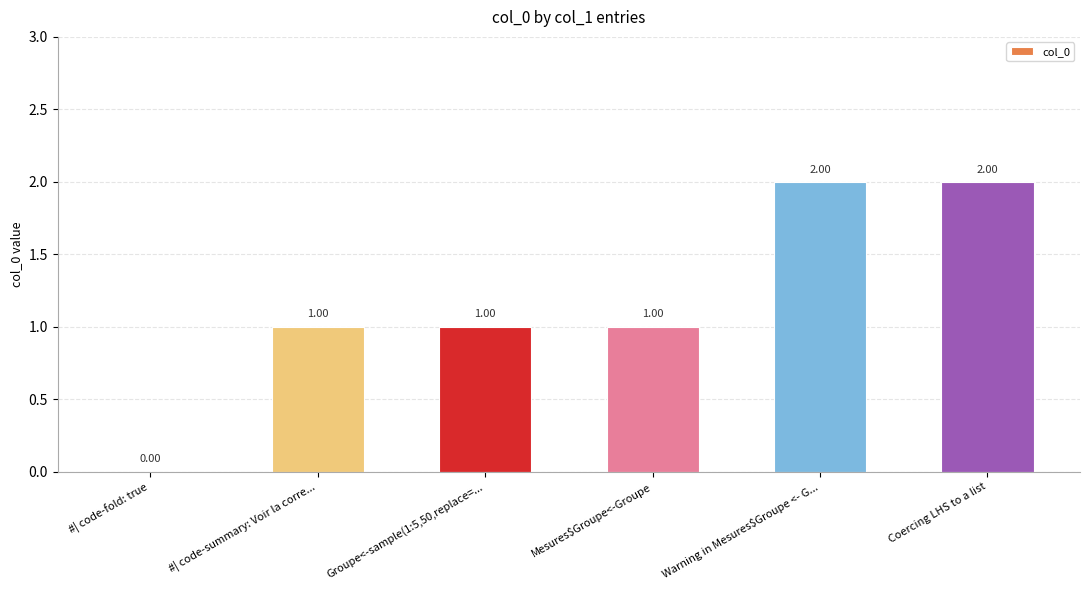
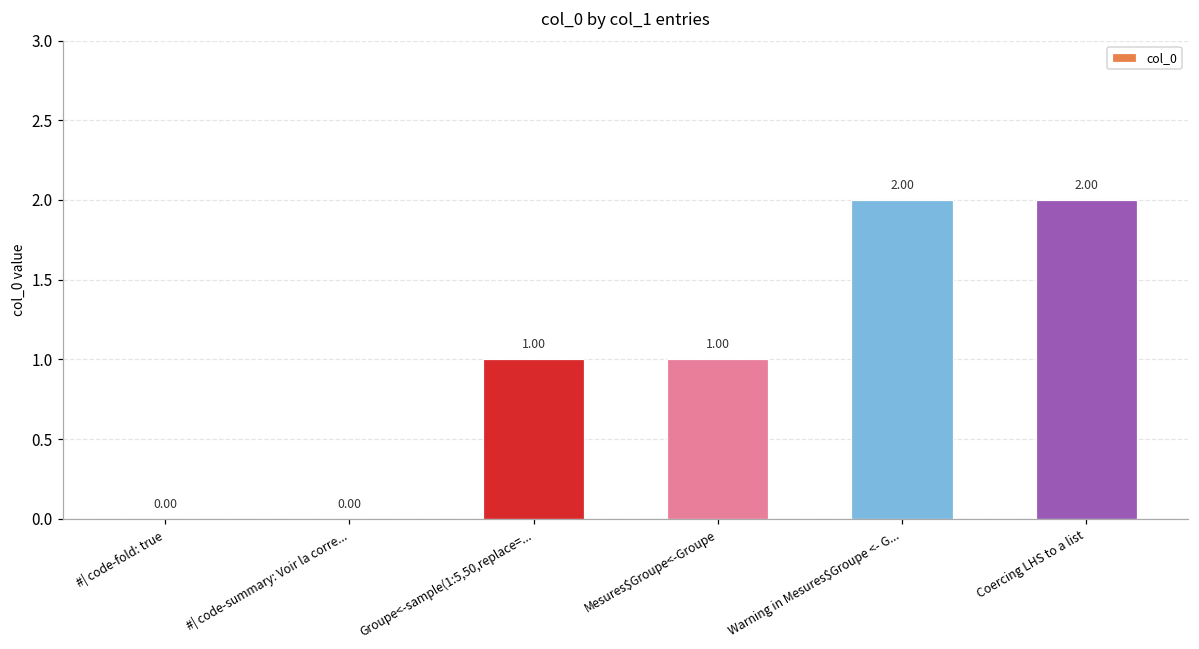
  {
    "#| code-fold: true": 0.00,
-   "#| code-summary: Voir la corre...": 1.00,
+   "#| code-summary: Voir la corre...": 0.00,
    "Groupe<-sample(1:5,50,replace=...": 1.00,
    "Mesures$Groupe<-Groupe": 1.00,
    "Warning in Mesures$Groupe <- G...": 2.00,
    "Coercing LHS to a list": 2.00
  }
